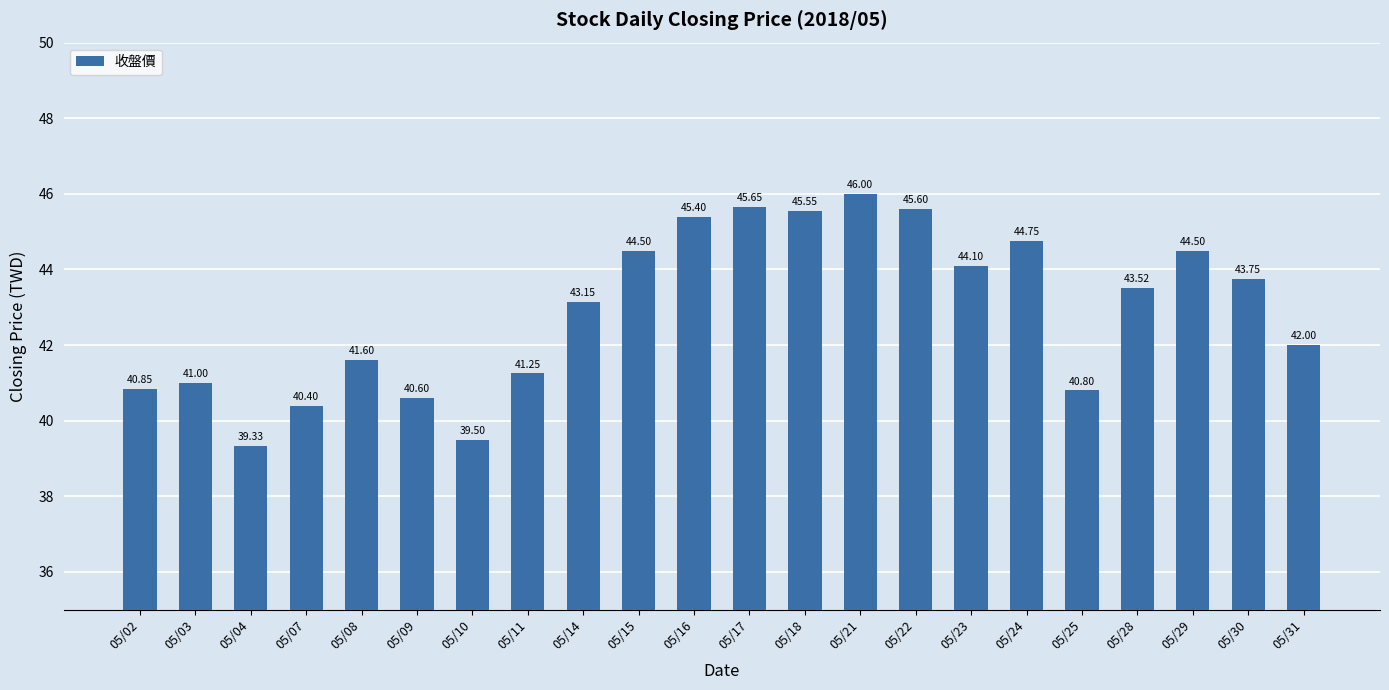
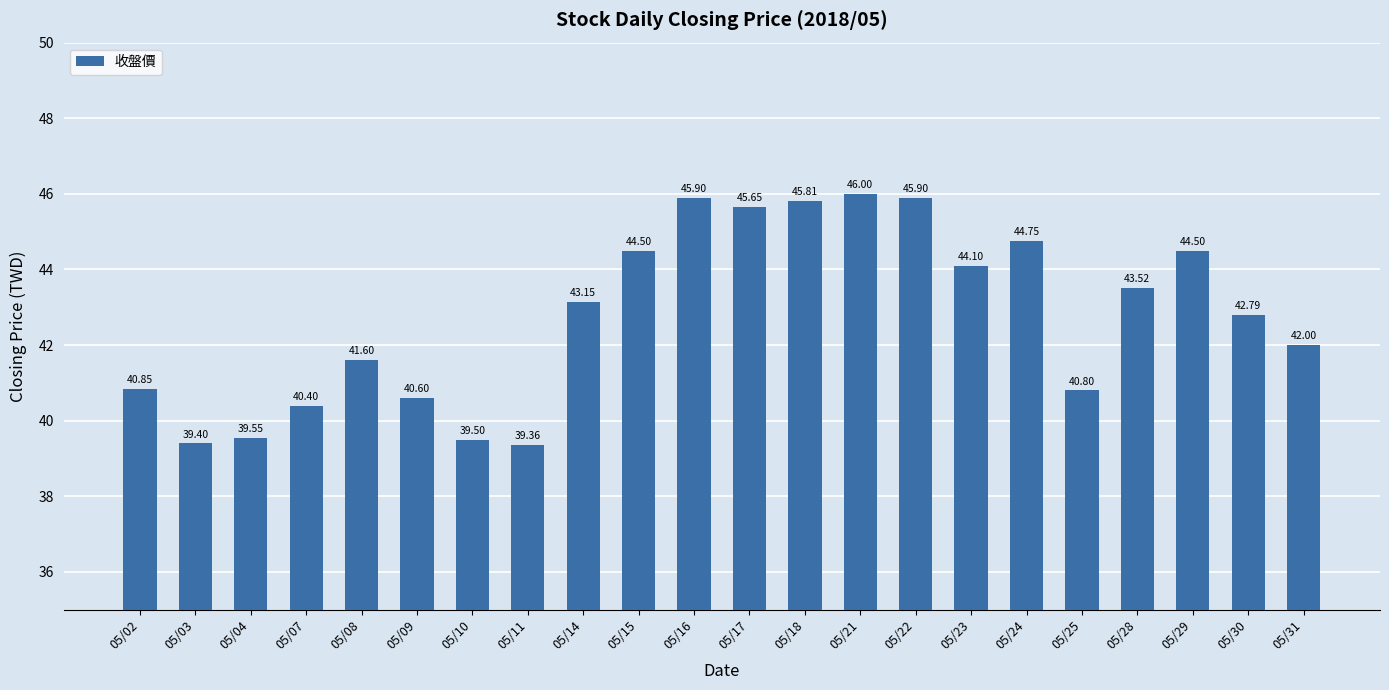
  {
    "05/02": 40.85,
-   "05/03": 41.00,
-   "05/04": 39.33,
+   "05/03": 39.40,
+   "05/04": 39.55,
    "05/07": 40.40,
    "05/08": 41.60,
    "05/09": 40.60,
    "05/10": 39.50,
-   "05/11": 41.25,
+   "05/11": 39.36,
    "05/14": 43.15,
    "05/15": 44.50,
-   "05/16": 45.40,
+   "05/16": 45.90,
    "05/17": 45.65,
-   "05/18": 45.55,
+   "05/18": 45.81,
    "05/21": 46.00,
-   "05/22": 45.60,
+   "05/22": 45.90,
    "05/23": 44.10,
    "05/24": 44.75,
    "05/25": 40.80,
    "05/28": 43.52,
    "05/29": 44.50,
-   "05/30": 43.75,
+   "05/30": 42.79,
    "05/31": 42.00
  }
